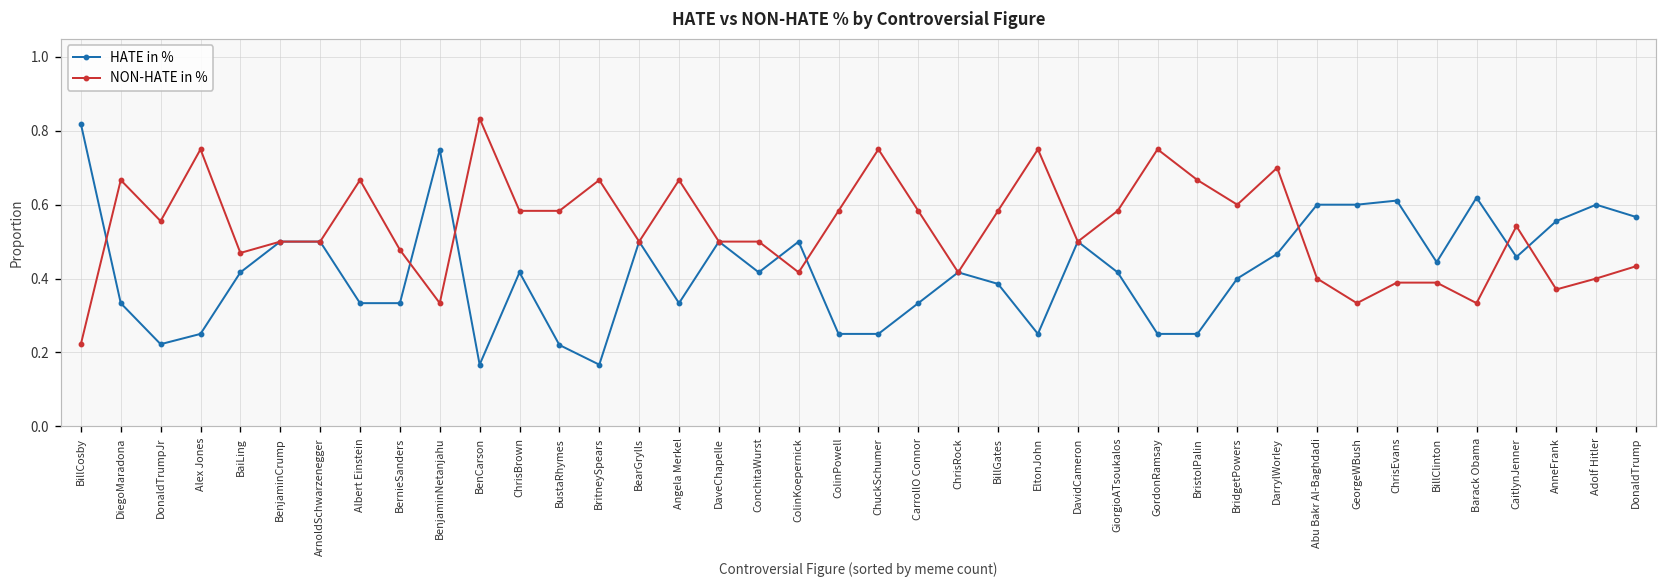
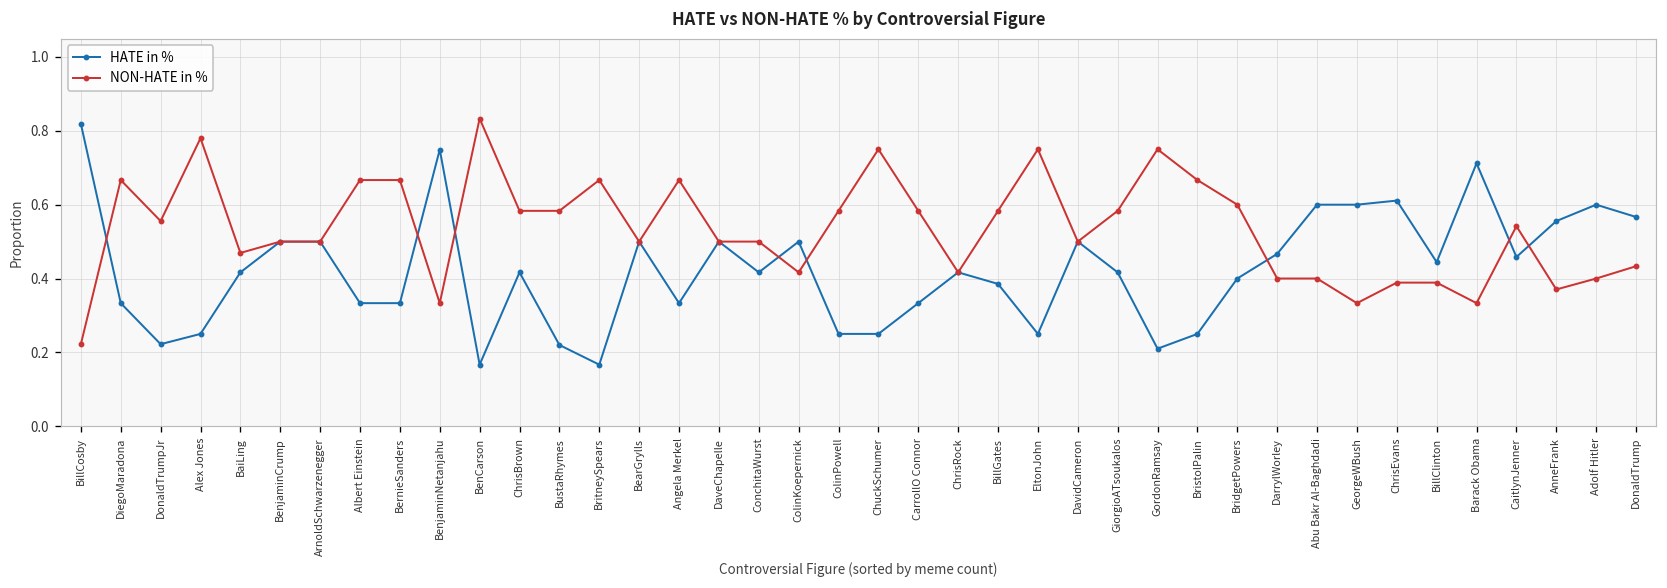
  {
    "HATE in %": {
      "BillCosby": 0.82,
      "DiegoMaradona": 0.33,
      "DonaldTrumpJr": 0.22,
      "Alex Jones": 0.25,
      "BaiLing": 0.42,
      "Albert Einstein": 0.33,
      "BernieSanders": 0.33,
      "BenjaminNetanjahu": 0.75,
      "BenCarson": 0.17,
      "ChrisBrown": 0.42,
      "BustaRhymes": 0.22,
      "BritneySpears": 0.17,
      "Angela Merkel": 0.33,
      "ConchitaWurst": 0.42,
      "ColinKoepernick": 0.50,
      "ColinPowell": 0.25,
      "ChuckSchumer": 0.25,
      "CarrollO Connor": 0.33,
      "BillGates": 0.39,
      "EltonJohn": 0.25,
      "GiorgioATsoukalos": 0.42,
-     "GordonRamsay": 0.25,
+     "GordonRamsay": 0.21,
      "BristolPalin": 0.25,
      "BridgetPowers": 0.40,
      "DarrylWorley": 0.47,
      "Abu Bakr Al-Baghdadi": 0.60,
      "GeorgeWBush": 0.60,
      "ChrisEvans": 0.61,
      "BillClinton": 0.44,
-     "Barack Obama": 0.62,
+     "Barack Obama": 0.71,
      "CaitlynJenner": 0.46,
      "AnneFrank": 0.56,
      "Adolf Hitler": 0.60,
      "DonaldTrump": 0.57
    },
    "NON-HATE in %": {
      "BillCosby": 0.22,
      "DiegoMaradona": 0.67,
      "DonaldTrumpJr": 0.56,
-     "Alex Jones": 0.75,
+     "Alex Jones": 0.78,
      "BaiLing": 0.47,
      "Albert Einstein": 0.67,
-     "BernieSanders": 0.48,
+     "BernieSanders": 0.67,
      "BenjaminNetanjahu": 0.33,
      "BenCarson": 0.83,
      "ChrisBrown": 0.58,
      "BustaRhymes": 0.58,
      "BritneySpears": 0.67,
      "Angela Merkel": 0.67,
      "ConchitaWurst": 0.50,
      "ColinKoepernick": 0.42,
      "ColinPowell": 0.58,
      "ChuckSchumer": 0.75,
      "CarrollO Connor": 0.58,
      "BillGates": 0.58,
      "EltonJohn": 0.75,
      "GiorgioATsoukalos": 0.58,
      "GordonRamsay": 0.75,
      "BristolPalin": 0.67,
      "BridgetPowers": 0.60,
-     "DarrylWorley": 0.7,
+     "DarrylWorley": 0.4,
      "Abu Bakr Al-Baghdadi": 0.40,
      "GeorgeWBush": 0.33,
      "ChrisEvans": 0.39,
      "BillClinton": 0.39,
      "Barack Obama": 0.33,
      "CaitlynJenner": 0.54,
      "AnneFrank": 0.37,
      "Adolf Hitler": 0.40,
      "DonaldTrump": 0.43
    }
  }
